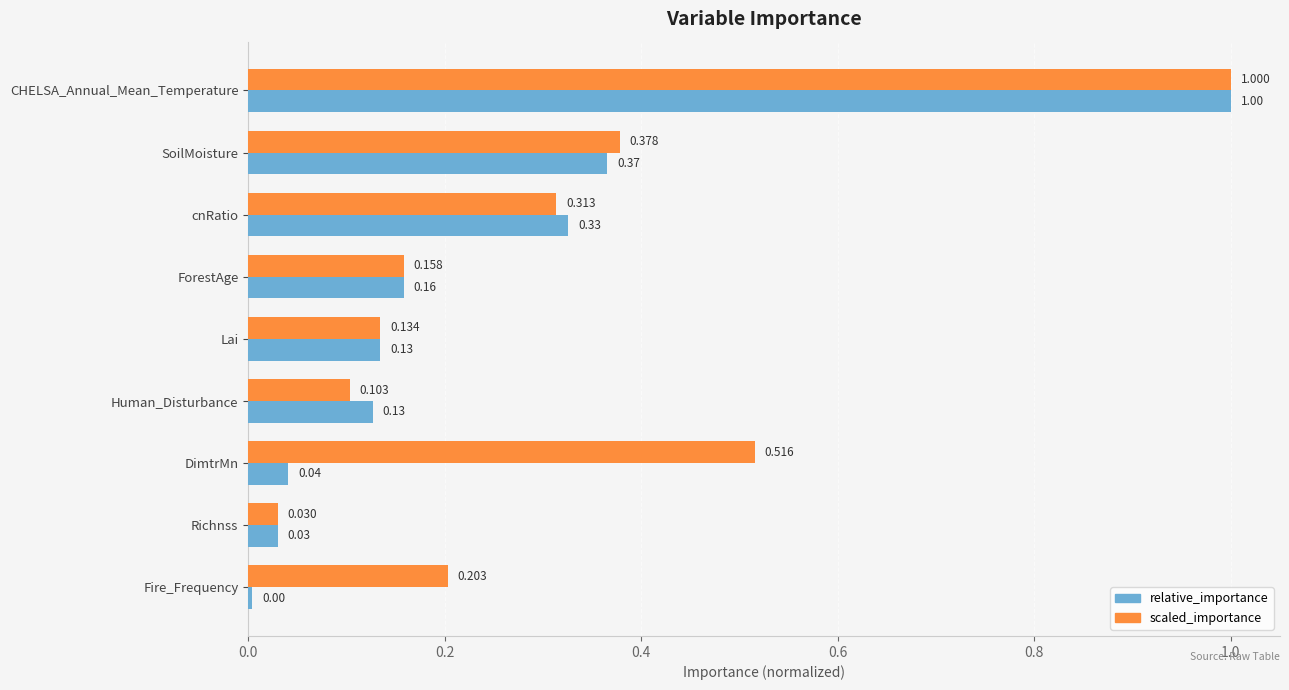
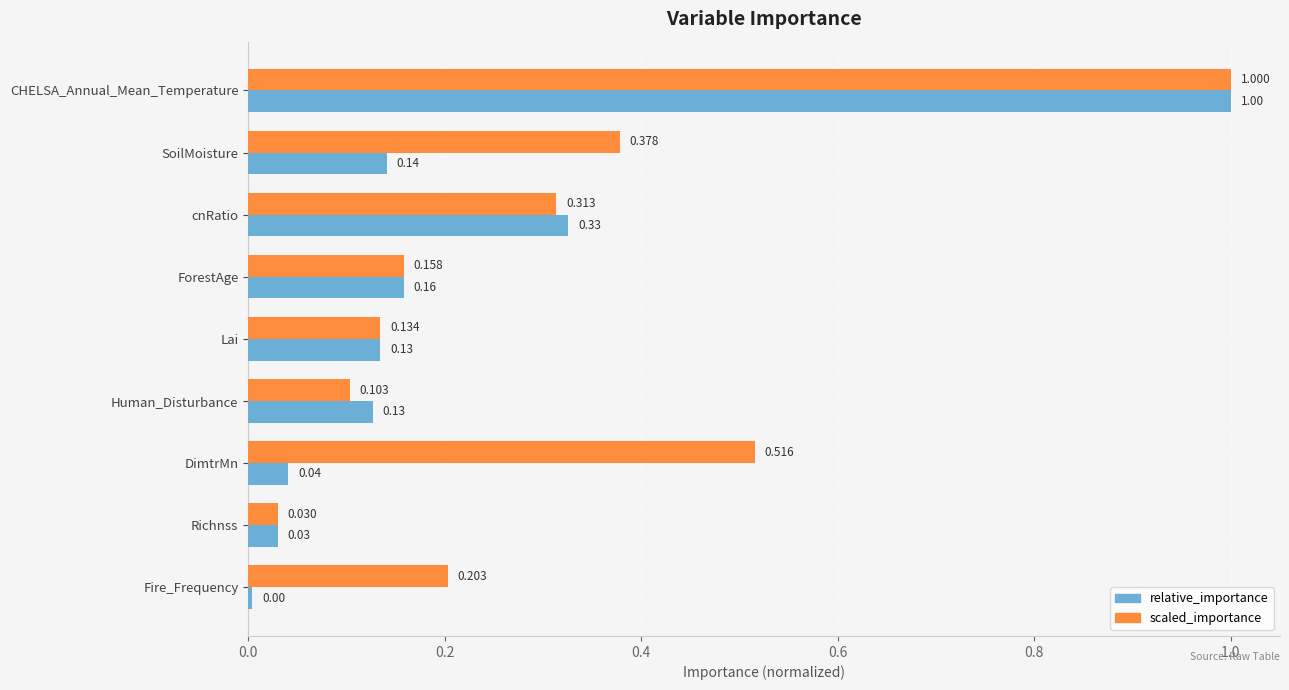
  {
    "relative_importance": {
      "CHELSA_Annual_Mean_Temperature": 1.00,
-     "SoilMoisture": 0.37,
+     "SoilMoisture": 0.14,
      "cnRatio": 0.33,
      "ForestAge": 0.16,
      "Lai": 0.13,
      "Human_Disturbance": 0.13,
      "DimtrMn": 0.04,
      "Richnss": 0.03,
      "Fire_Frequency": 0.00
    },
    "scaled_importance": {
      "CHELSA_Annual_Mean_Temperature": 1.000,
      "SoilMoisture": 0.378,
      "cnRatio": 0.313,
      "ForestAge": 0.158,
      "Lai": 0.134,
      "Human_Disturbance": 0.103,
      "DimtrMn": 0.516,
      "Richnss": 0.030,
      "Fire_Frequency": 0.203
    }
  }
